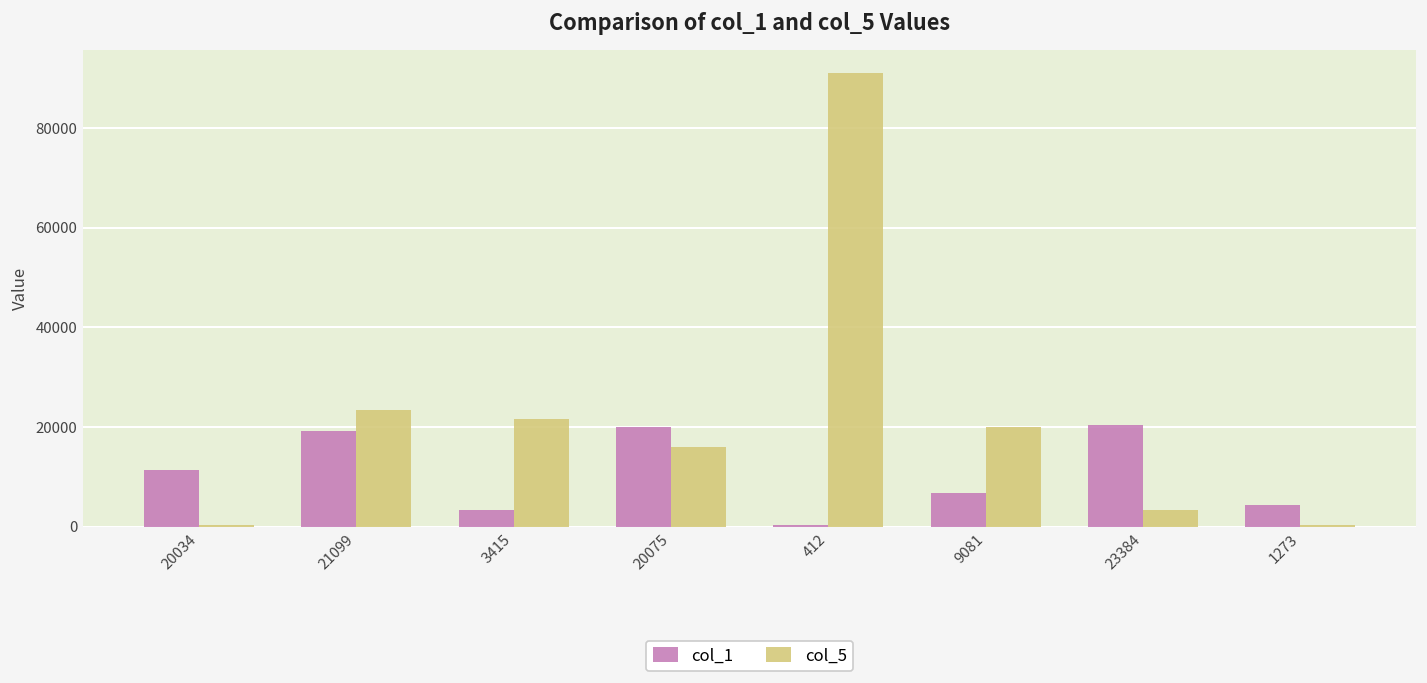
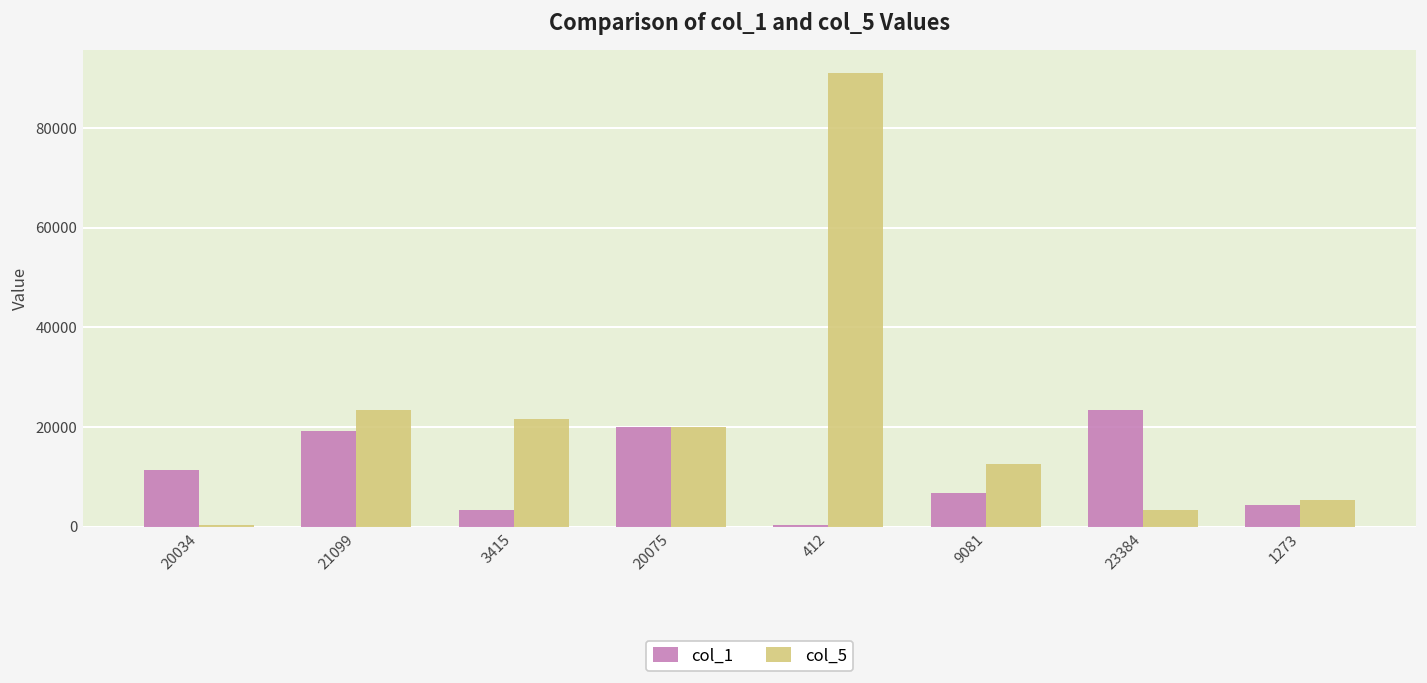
  {
    "col_1": {
      "20034": 11000,
      "21099": 19000,
      "3415": 3000,
      "20075": 20000,
      "9081": 7000,
-     "23384": 20000,
+     "23384": 23000,
      "1273": 4000
    },
    "col_5": {
      "21099": 23000,
      "3415": 22000,
-     "20075": 16000,
+     "20075": 20000,
      "412": 91000,
-     "9081": 20000,
+     "9081": 13000,
      "23384": 3000,
-     "1273": 0
+     "1273": 5000
    }
  }
